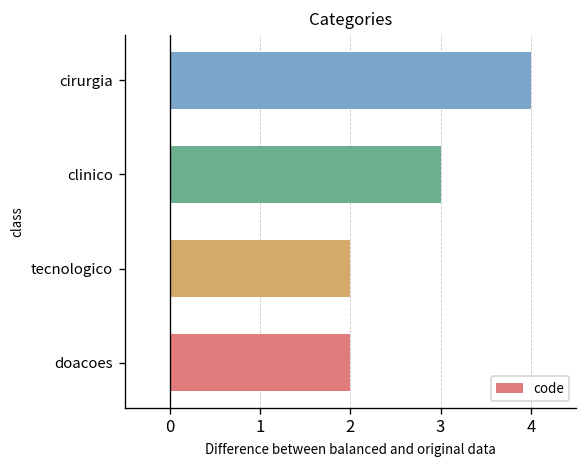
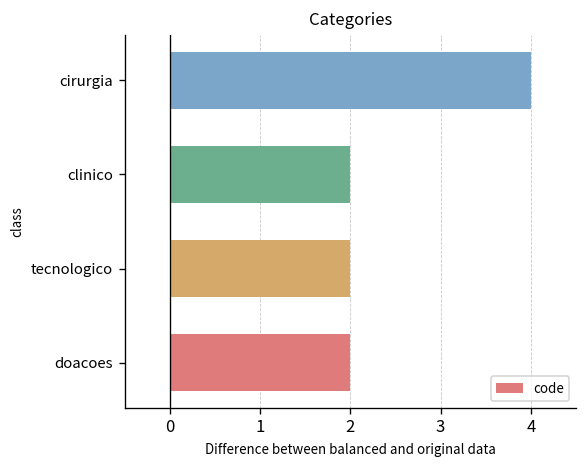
  {
    "cirurgia": 4,
-   "clinico": 3,
+   "clinico": 2,
    "tecnologico": 2,
    "doacoes": 2
  }
